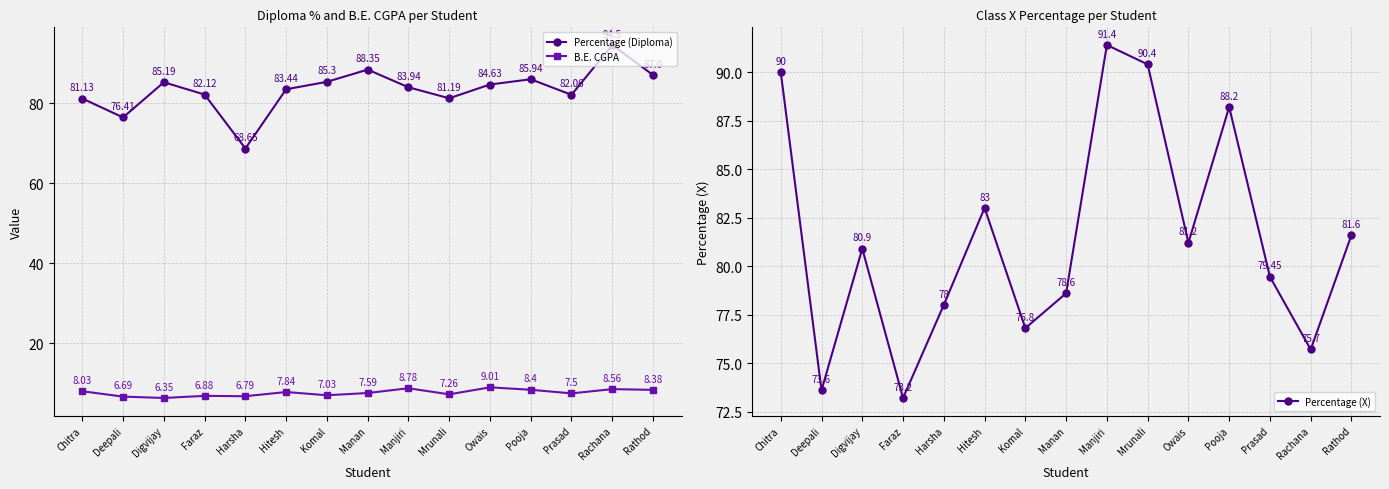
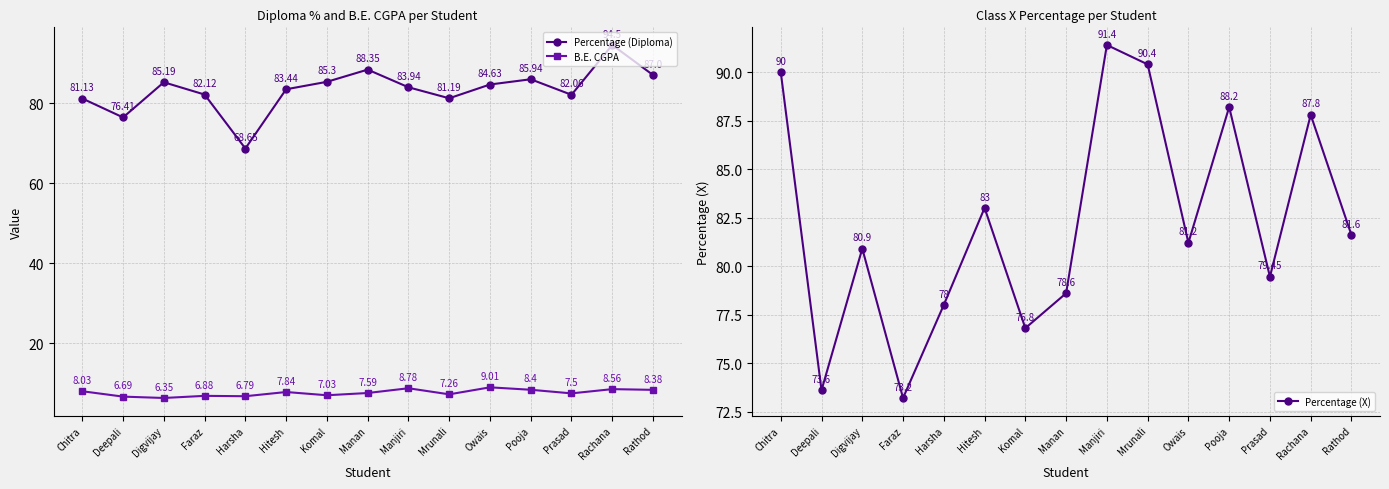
  {
    "Class X Percentage per Student": {
      "Chitra": 90,
      "Deepali": 73.6,
      "Digvijay": 80.9,
      "Faraz": 73.2,
      "Harsha": 78,
      "Hitesh": 83,
      "Komal": 76.8,
      "Manan": 78.6,
      "Manjiri": 91.4,
      "Mrunali": 90.4,
      "Owais": 81.2,
      "Pooja": 88.2,
      "Prasad": 79.45,
-     "Rachana": 75.7,
+     "Rachana": 87.8,
      "Rathod": 81.6
    }
  }
